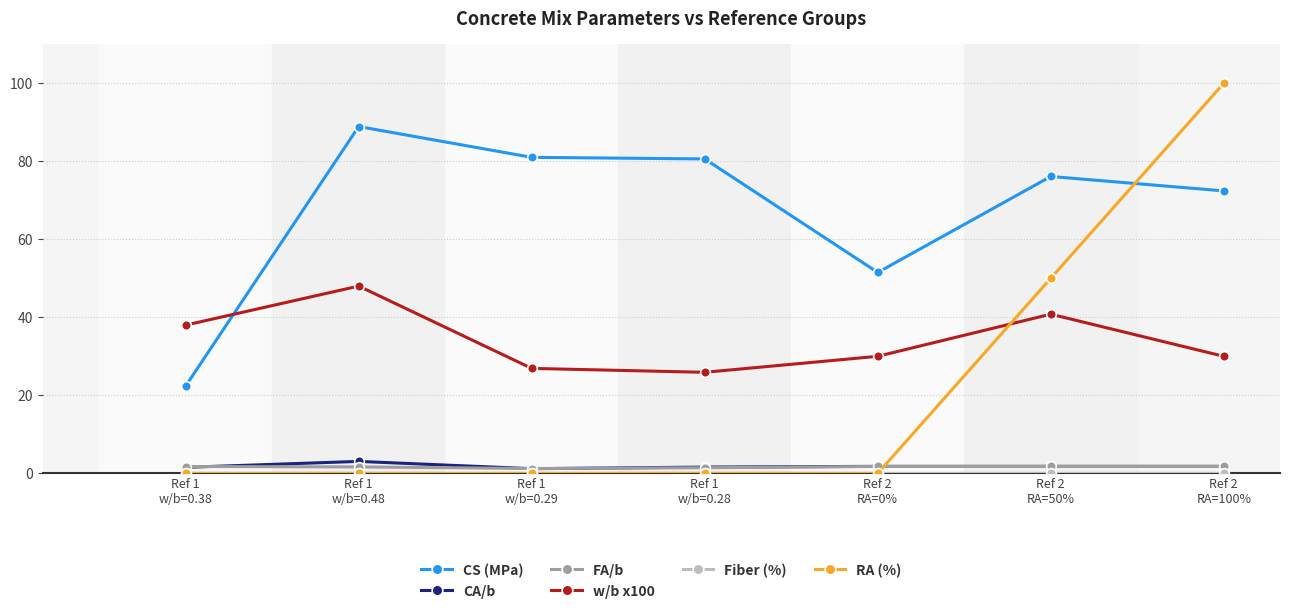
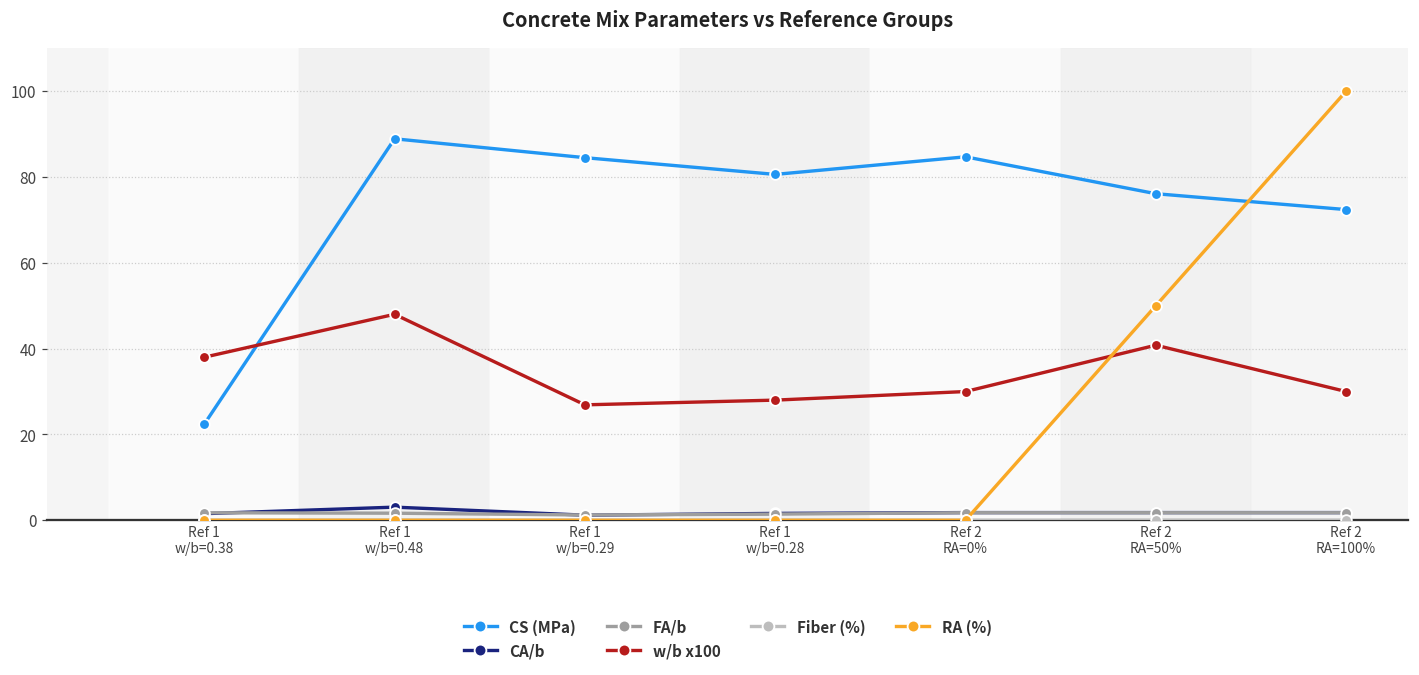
  {
    "CS (MPa)": {
      "Ref 1 w/b=0.38": 22,
      "Ref 1 w/b=0.48": 89,
-     "Ref 1 w/b=0.29": 81,
+     "Ref 1 w/b=0.29": 85,
      "Ref 1 w/b=0.28": 81,
-     "Ref 2 RA=0%": 52,
+     "Ref 2 RA=0%": 85,
      "Ref 2 RA=50%": 76,
      "Ref 2 RA=100%": 72
    },
    "CA/b": {
      "Ref 1 w/b=0.48": 3
    },
    "w/b x100": {
      "Ref 1 w/b=0.38": 38,
      "Ref 1 w/b=0.48": 48,
      "Ref 1 w/b=0.29": 27,
-     "Ref 1 w/b=0.28": 26,
+     "Ref 1 w/b=0.28": 28,
      "Ref 2 RA=0%": 30,
      "Ref 2 RA=50%": 41,
      "Ref 2 RA=100%": 30
    },
    "RA (%)": {
      "Ref 2 RA=50%": 50,
      "Ref 2 RA=100%": 100
    }
  }
